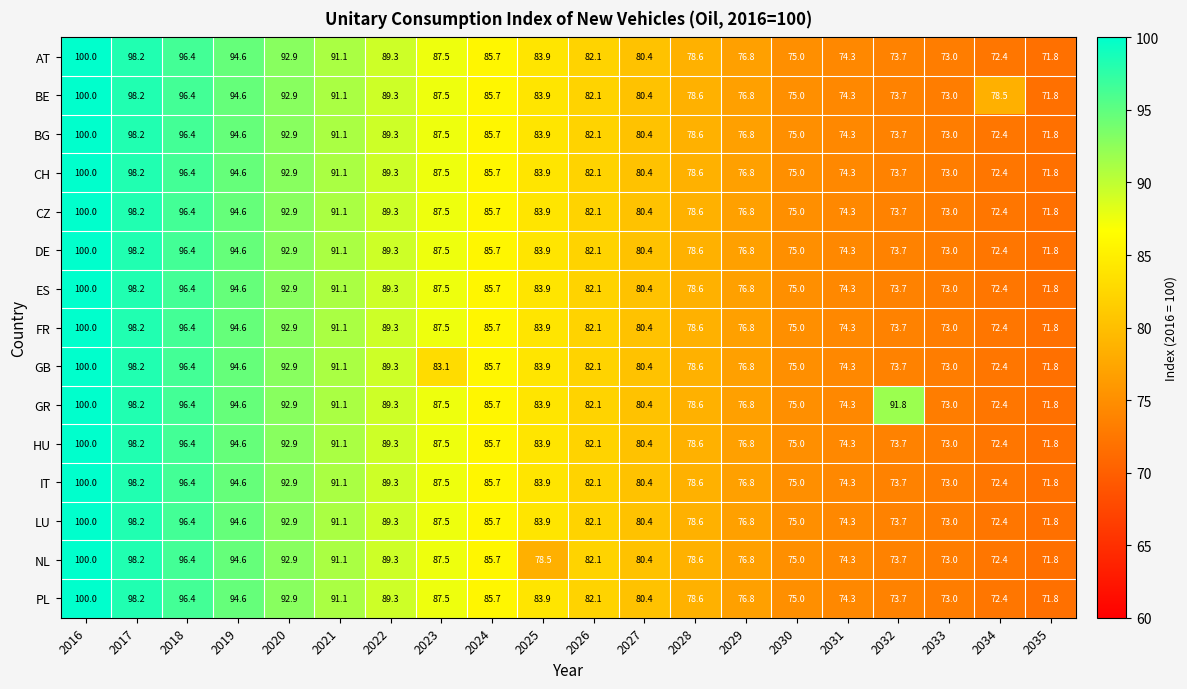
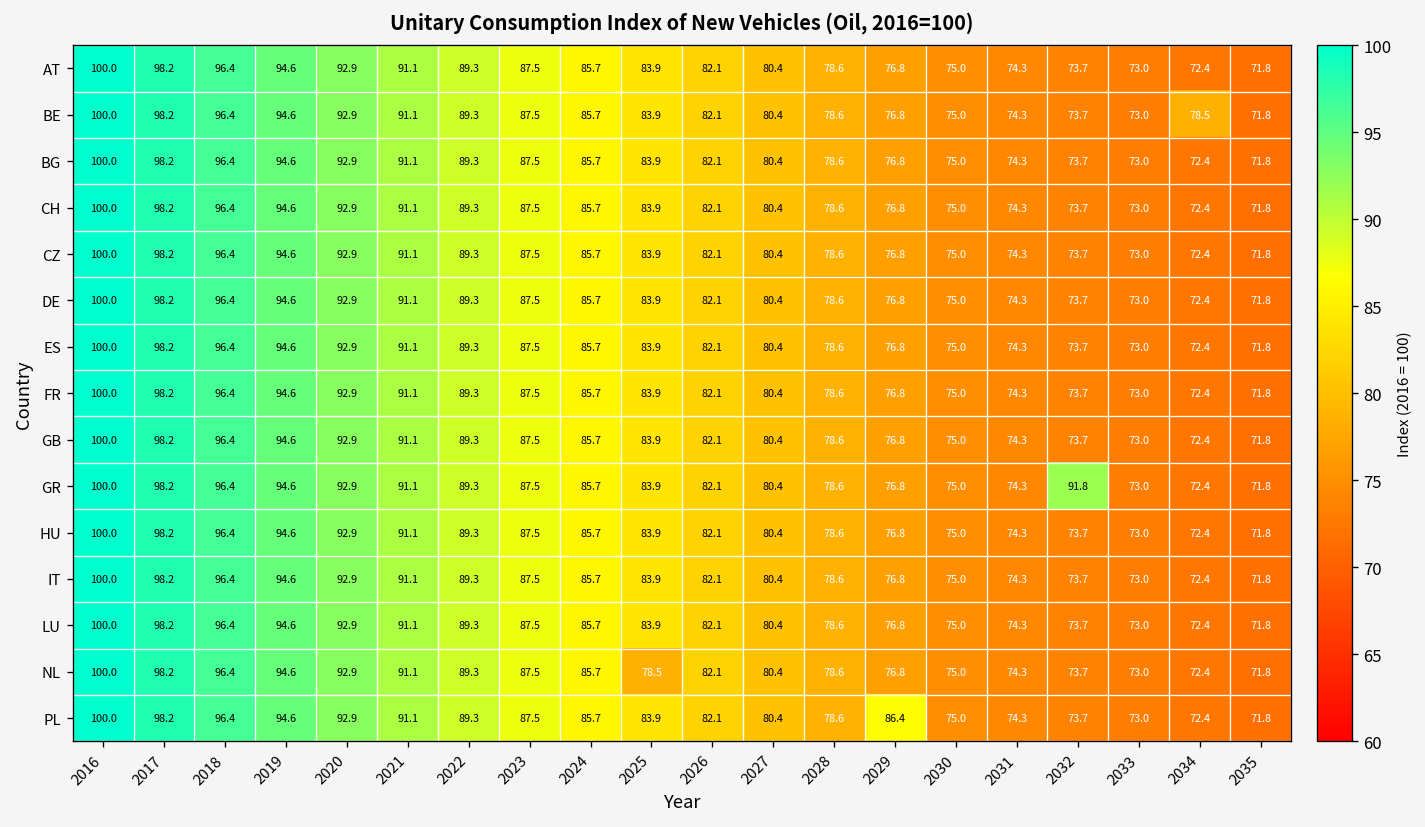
  {
    "GB": {
      "2016": 100.0,
      "2017": 98.2,
      "2018": 96.4,
      "2019": 94.6,
      "2020": 92.9,
      "2021": 91.1,
      "2022": 89.3,
-     "2023": 83.1,
+     "2023": 87.5,
      "2024": 85.7,
      "2025": 83.9,
      "2026": 82.1,
      "2027": 80.4,
      "2028": 78.6,
      "2029": 76.8,
      "2030": 75.0,
      "2031": 74.3,
      "2032": 73.7,
      "2033": 73.0,
      "2034": 72.4,
      "2035": 71.8
    },
    "PL": {
      "2016": 100.0,
      "2017": 98.2,
      "2018": 96.4,
      "2019": 94.6,
      "2020": 92.9,
      "2021": 91.1,
      "2022": 89.3,
      "2023": 87.5,
      "2024": 85.7,
      "2025": 83.9,
      "2026": 82.1,
      "2027": 80.4,
      "2028": 78.6,
-     "2029": 76.8,
+     "2029": 86.4,
      "2030": 75.0,
      "2031": 74.3,
      "2032": 73.7,
      "2033": 73.0,
      "2034": 72.4,
      "2035": 71.8
    }
  }
